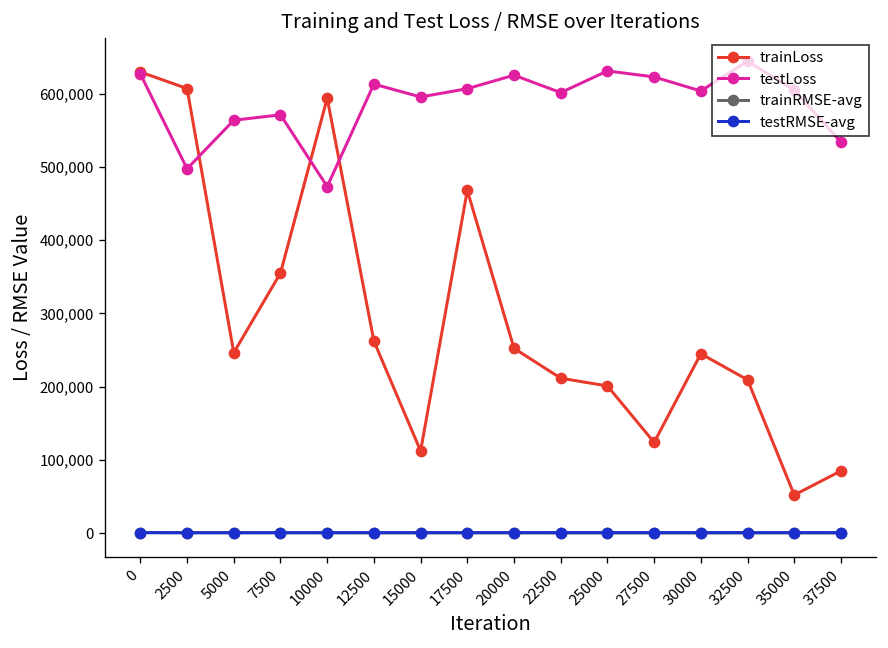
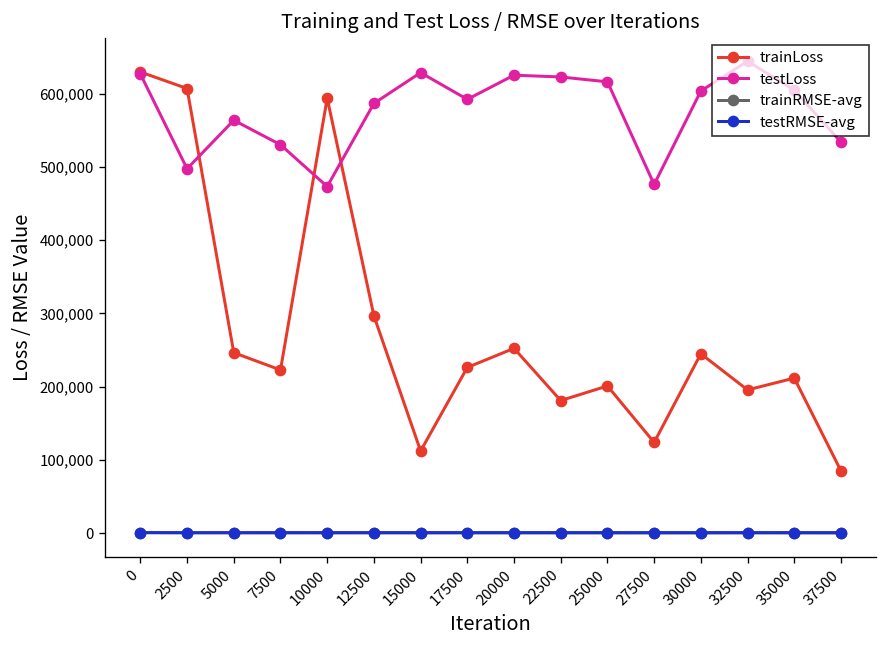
  {
    "trainLoss": {
      "2500": "610,000",
      "5000": "250,000",
-     "7500": "360,000",
+     "7500": "220,000",
      "10000": "590,000",
-     "12500": "260,000",
+     "12500": "300,000",
      "15000": "110,000",
-     "17500": "470,000",
+     "17500": "230,000",
      "20000": "250,000",
-     "22500": "210,000",
+     "22500": "180,000",
      "25000": "200,000",
      "27500": "120,000",
      "30000": "250,000",
-     "32500": "210,000",
-     "35000": "50,000",
+     "32500": "200,000",
+     "35000": "210,000",
      "37500": "90,000"
    },
    "testLoss": {
      "2500": "500,000",
      "5000": "560,000",
-     "7500": "570,000",
+     "7500": "530,000",
      "10000": "470,000",
-     "12500": "610,000",
-     "15000": "600,000",
-     "17500": "610,000",
+     "12500": "590,000",
+     "15000": "630,000",
+     "17500": "590,000",
      "20000": "630,000",
-     "22500": "600,000",
-     "25000": "630,000",
-     "27500": "620,000",
+     "22500": "620,000",
+     "25000": "620,000",
+     "27500": "480,000",
      "30000": "600,000",
      "37500": "530,000"
    },
    "testRMSE-avg": {
      "0": "0",
      "2500": "0",
      "5000": "0",
      "7500": "0",
      "10000": "0",
      "12500": "0",
      "15000": "0",
      "17500": "0",
      "20000": "0",
      "22500": "0",
      "25000": "0",
      "27500": "0",
      "30000": "0",
      "32500": "0",
      "35000": "0",
      "37500": "0"
    }
  }
